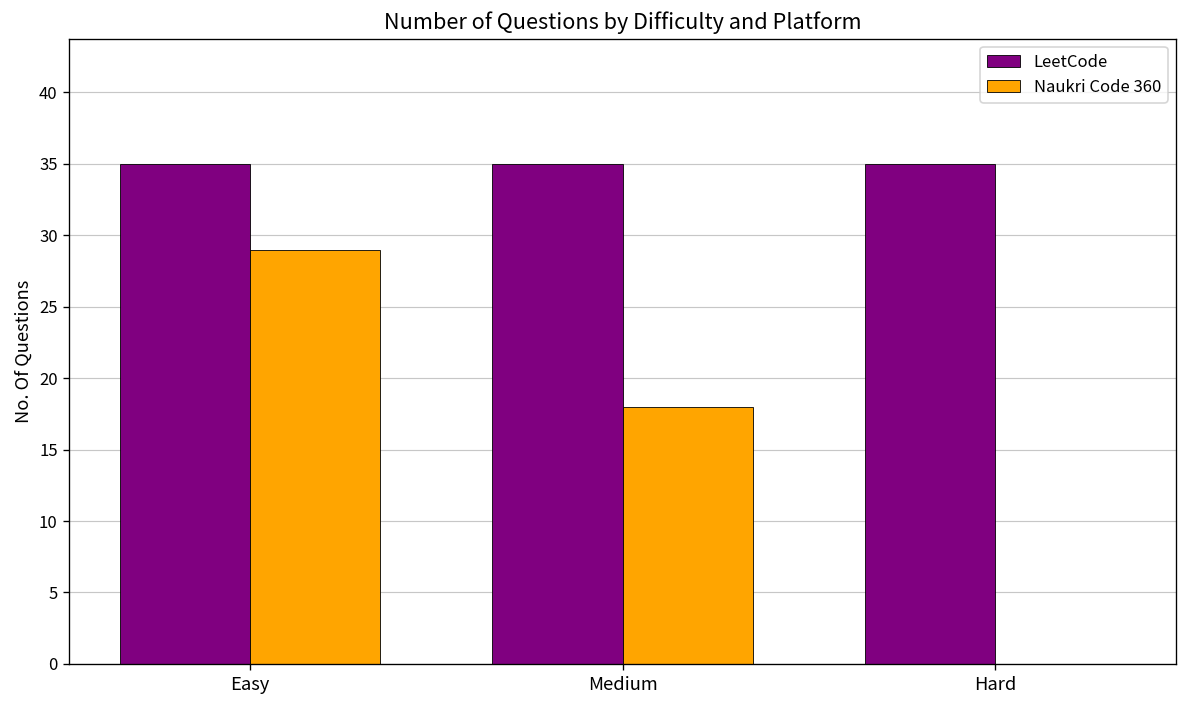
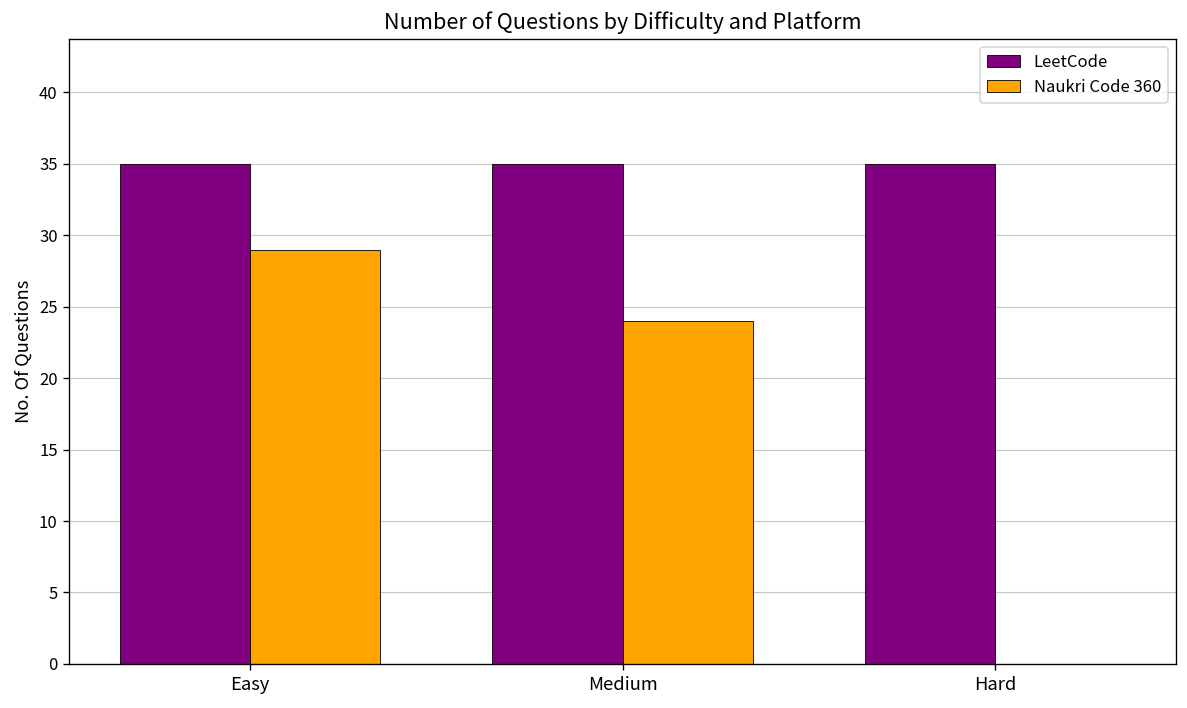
  {
    "LeetCode": {
      "Easy": 35,
      "Medium": 35,
      "Hard": 35
    },
    "Naukri Code 360": {
      "Easy": 29,
-     "Medium": 18,
+     "Medium": 24,
      "Hard": 0
    }
  }
